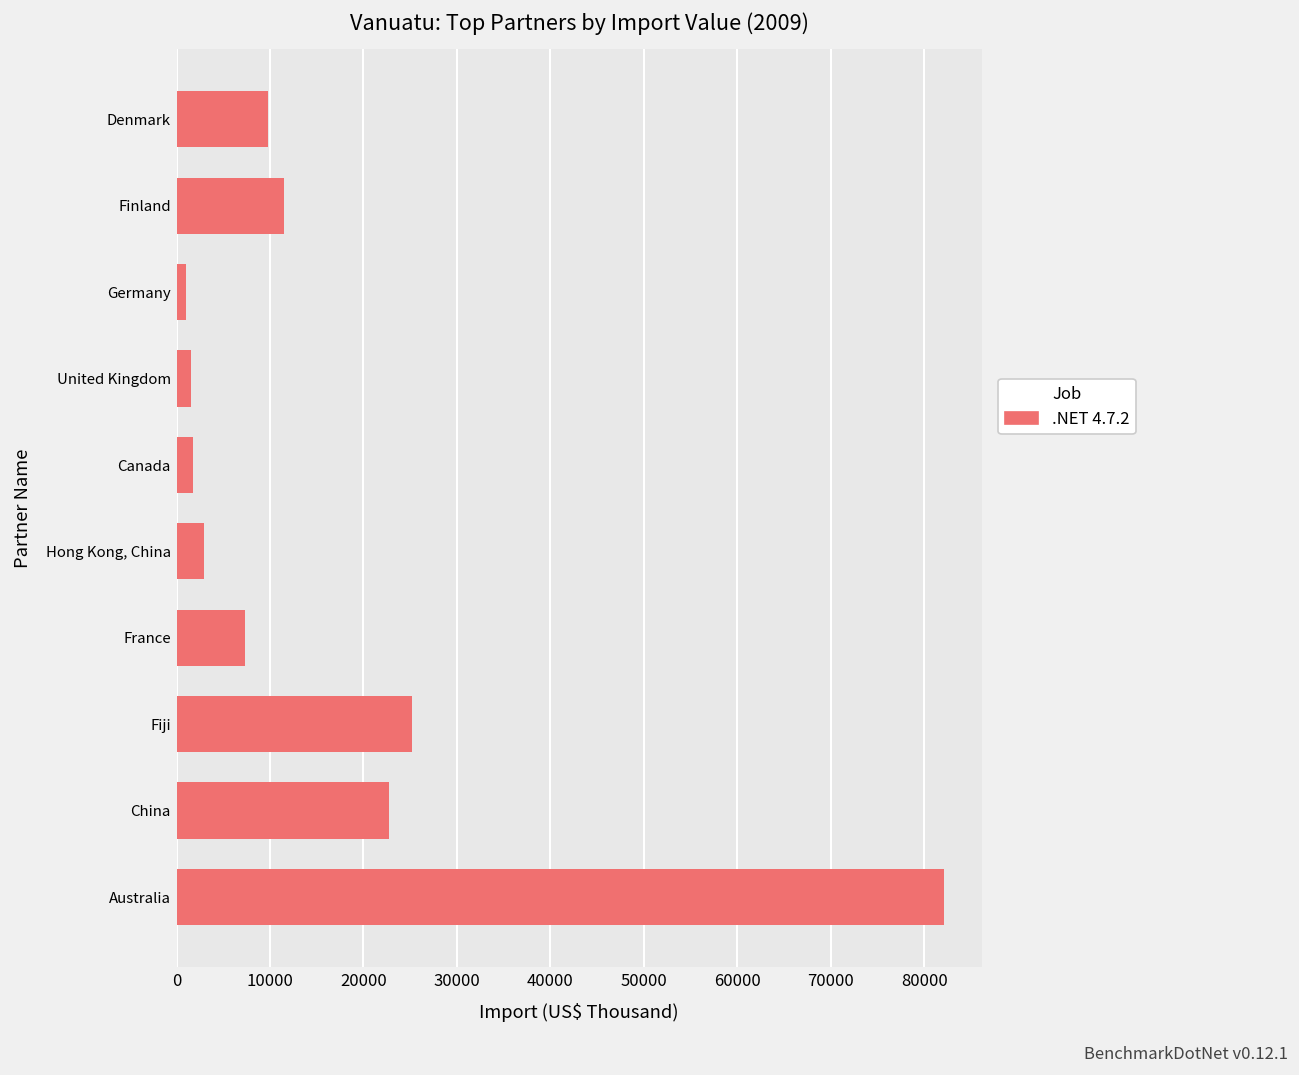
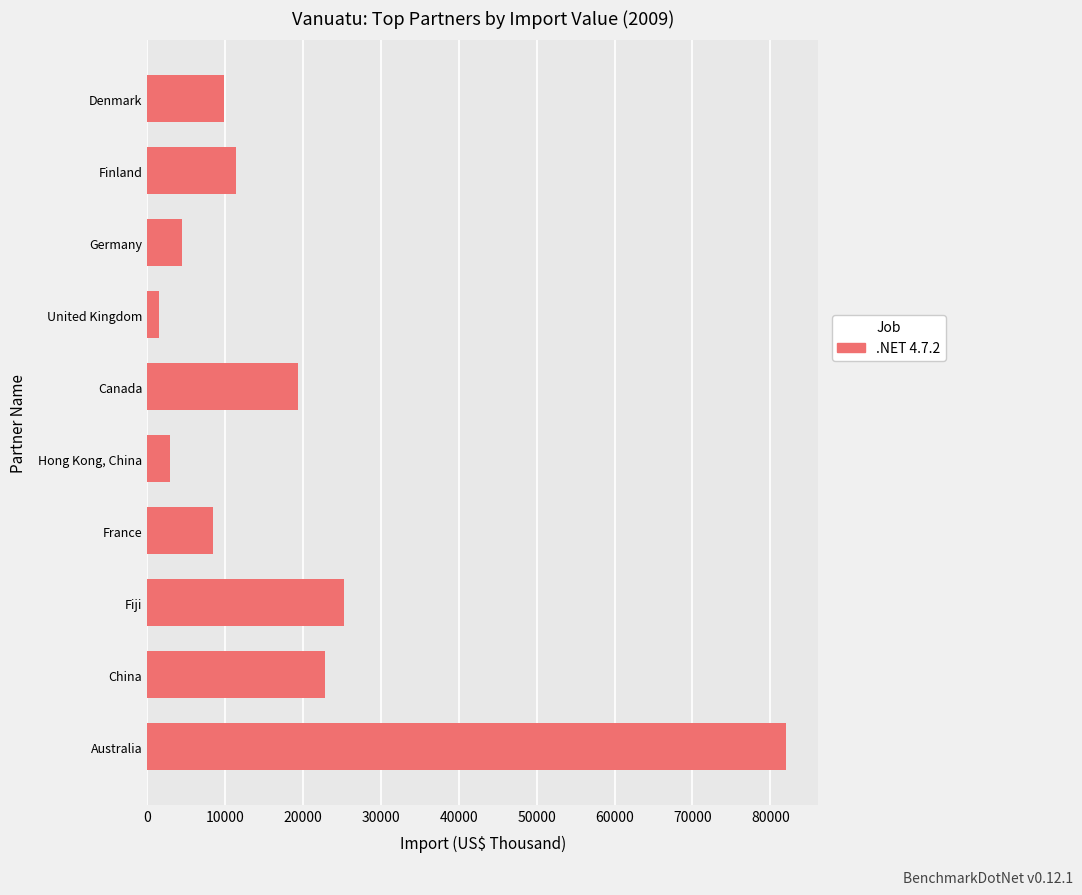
  {
    "Denmark": 10000,
    "Finland": 11000,
-   "Germany": 1000,
+   "Germany": 4000,
    "United Kingdom": 2000,
-   "Canada": 2000,
+   "Canada": 19000,
    "Hong Kong, China": 3000,
-   "France": 7000,
+   "France": 9000,
    "Fiji": 25000,
    "China": 23000,
    "Australia": 82000
  }
